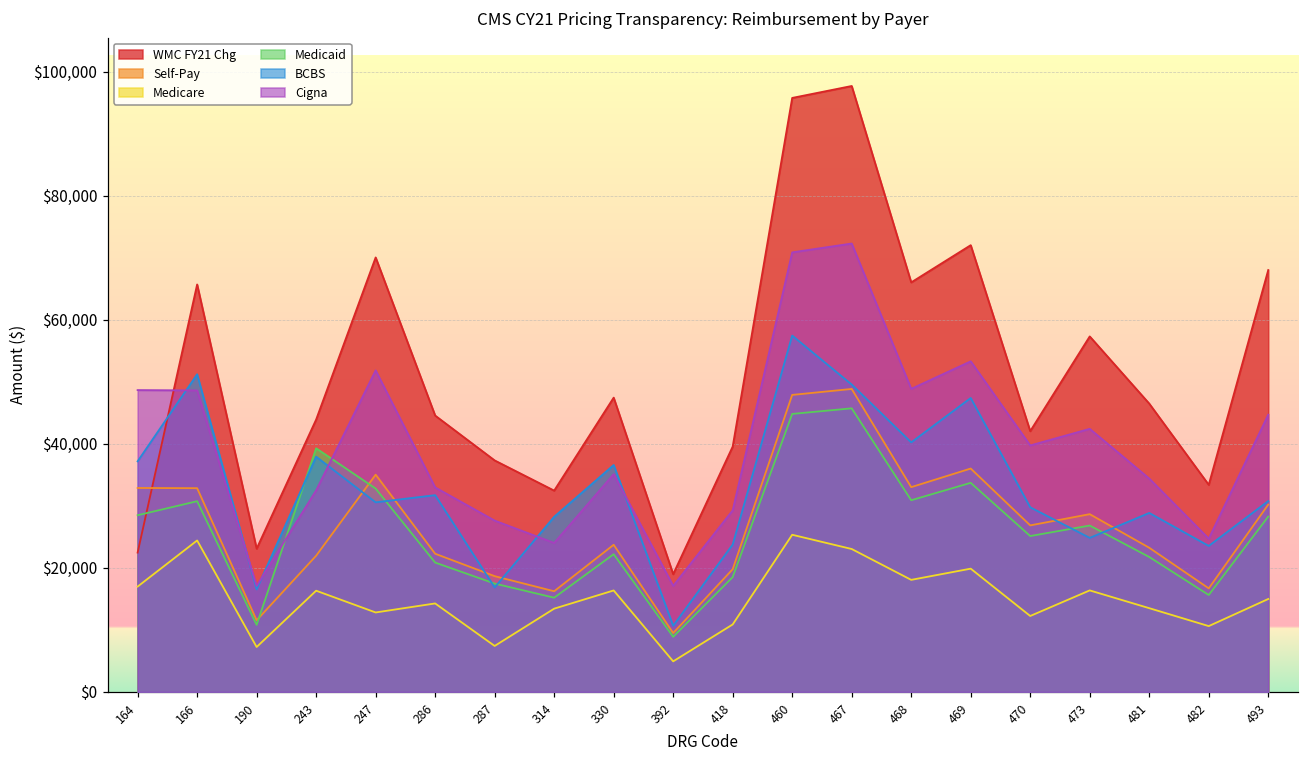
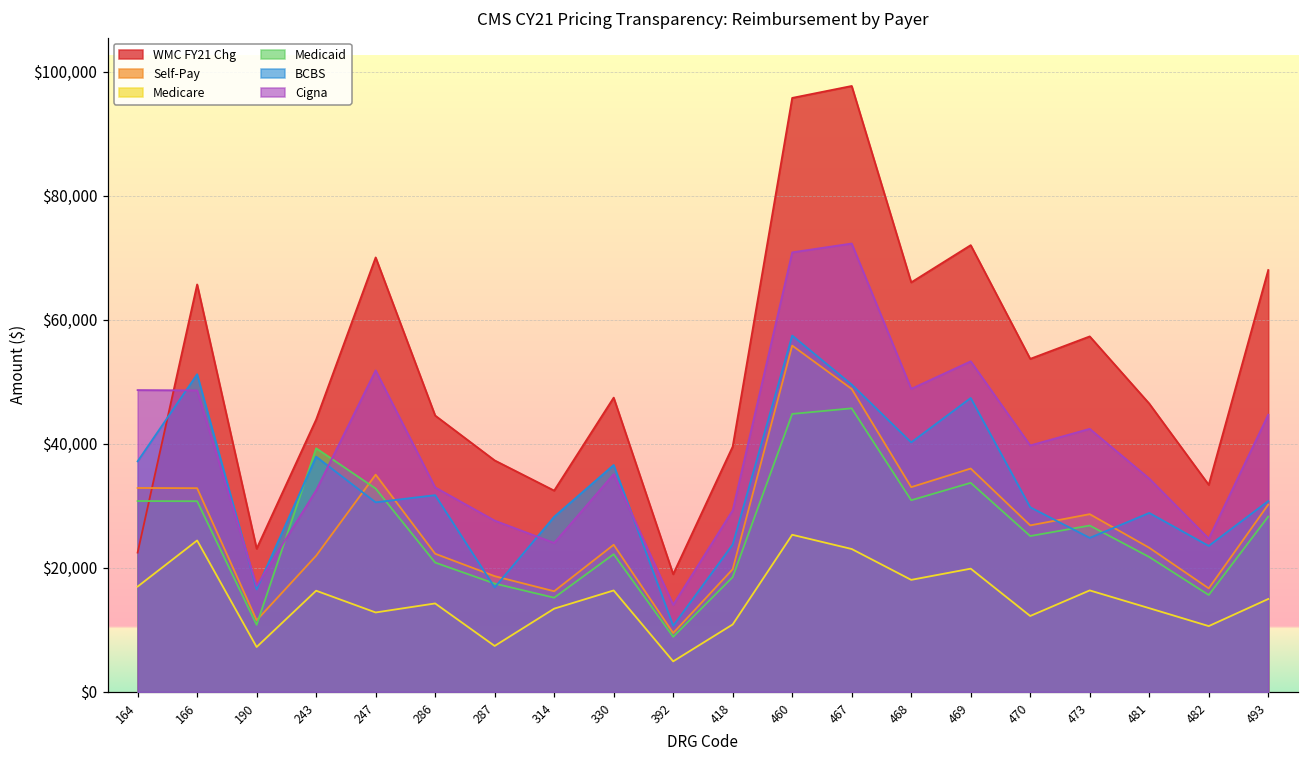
  {
    "WMC FY21 Chg": {
      "164": "$22,000",
      "166": "$66,000",
      "190": "$23,000",
      "243": "$44,000",
      "247": "$70,000",
      "286": "$45,000",
      "287": "$37,000",
      "314": "$32,000",
      "330": "$47,000",
      "392": "$19,000",
      "418": "$40,000",
      "460": "$96,000",
      "467": "$98,000",
      "468": "$66,000",
      "469": "$72,000",
-     "470": "$42,000",
+     "470": "$54,000",
      "473": "$57,000",
      "481": "$46,000",
      "482": "$33,000",
      "493": "$68,000"
    },
    "Self-Pay": {
      "164": "$33,000",
      "166": "$33,000",
      "190": "$12,000",
      "243": "$22,000",
      "247": "$35,000",
      "286": "$22,000",
      "287": "$19,000",
      "314": "$16,000",
      "330": "$24,000",
      "392": "$9,000",
      "418": "$20,000",
-     "460": "$48,000",
+     "460": "$56,000",
      "467": "$49,000",
      "468": "$33,000",
      "469": "$36,000",
      "470": "$27,000",
      "473": "$29,000",
      "481": "$23,000",
      "482": "$17,000",
      "493": "$30,000"
    },
    "Medicare": {
      "164": "$17,000",
      "166": "$24,000",
      "190": "$7,000",
      "243": "$16,000",
      "247": "$13,000",
      "286": "$14,000",
      "287": "$7,000",
      "314": "$13,000",
      "330": "$16,000",
      "392": "$5,000",
      "418": "$11,000",
      "460": "$25,000",
      "467": "$23,000",
      "468": "$18,000",
      "469": "$20,000",
      "470": "$12,000",
      "473": "$16,000",
      "481": "$13,000",
      "482": "$11,000",
      "493": "$15,000"
    },
    "Medicaid": {
-     "164": "$28,000",
+     "164": "$31,000",
      "166": "$31,000",
      "190": "$11,000",
      "243": "$39,000",
      "247": "$33,000",
      "286": "$21,000",
      "287": "$17,000",
      "314": "$15,000",
      "330": "$22,000",
      "392": "$9,000",
      "418": "$19,000",
      "460": "$45,000",
      "467": "$46,000",
      "468": "$31,000",
      "469": "$34,000",
      "470": "$25,000",
      "473": "$27,000",
      "481": "$22,000",
      "482": "$16,000",
      "493": "$28,000"
    },
    "BCBS": {
      "164": "$37,000",
      "166": "$51,000",
      "190": "$17,000",
      "243": "$38,000",
      "247": "$31,000",
      "286": "$32,000",
      "287": "$17,000",
      "314": "$28,000",
      "330": "$37,000",
      "392": "$11,000",
      "418": "$24,000",
      "460": "$57,000",
      "467": "$50,000",
      "468": "$40,000",
      "469": "$47,000",
      "470": "$30,000",
      "473": "$25,000",
      "481": "$29,000",
      "482": "$24,000",
      "493": "$31,000"
    },
    "Cigna": {
      "164": "$49,000",
      "166": "$49,000",
      "190": "$17,000",
      "243": "$32,000",
      "247": "$52,000",
      "286": "$33,000",
      "287": "$28,000",
      "314": "$24,000",
      "330": "$35,000",
-     "392": "$17,000",
+     "392": "$14,000",
      "418": "$29,000",
      "460": "$71,000",
      "467": "$72,000",
      "468": "$49,000",
      "469": "$53,000",
      "470": "$40,000",
      "473": "$42,000",
      "481": "$34,000",
      "482": "$25,000",
      "493": "$45,000"
    }
  }
